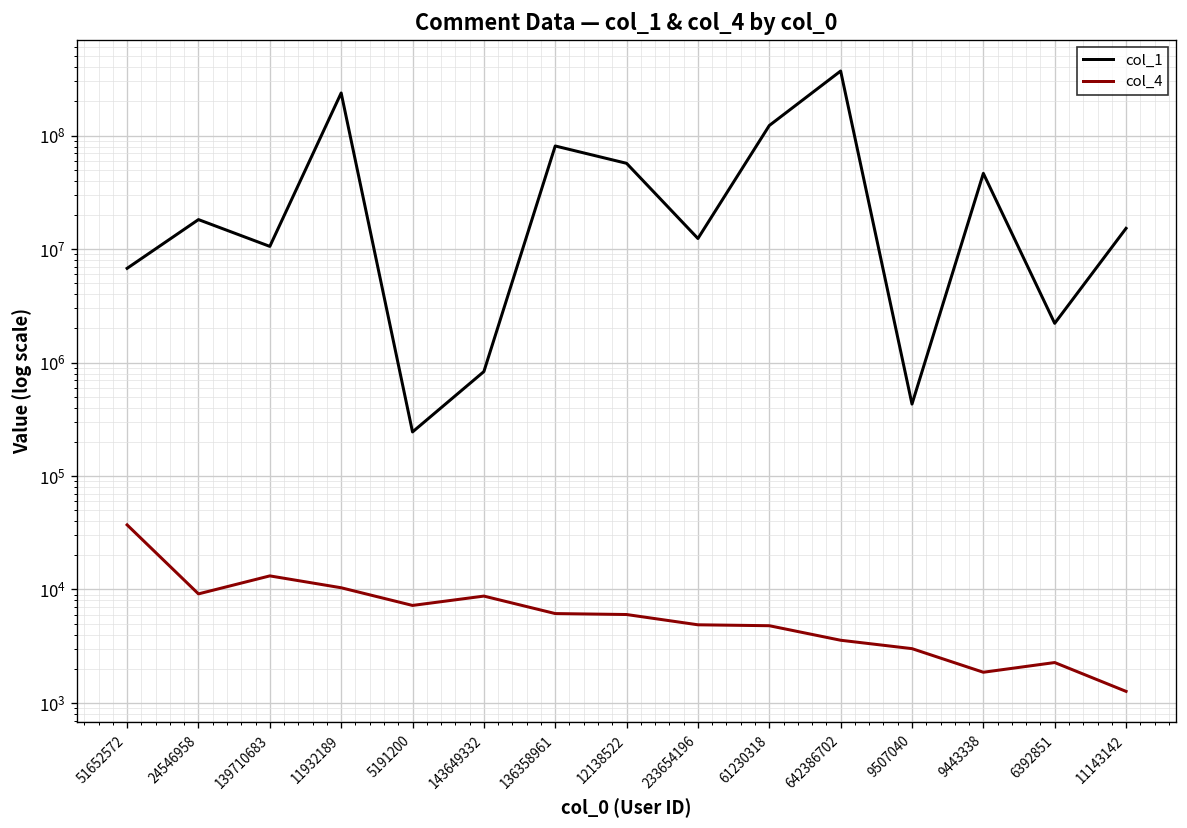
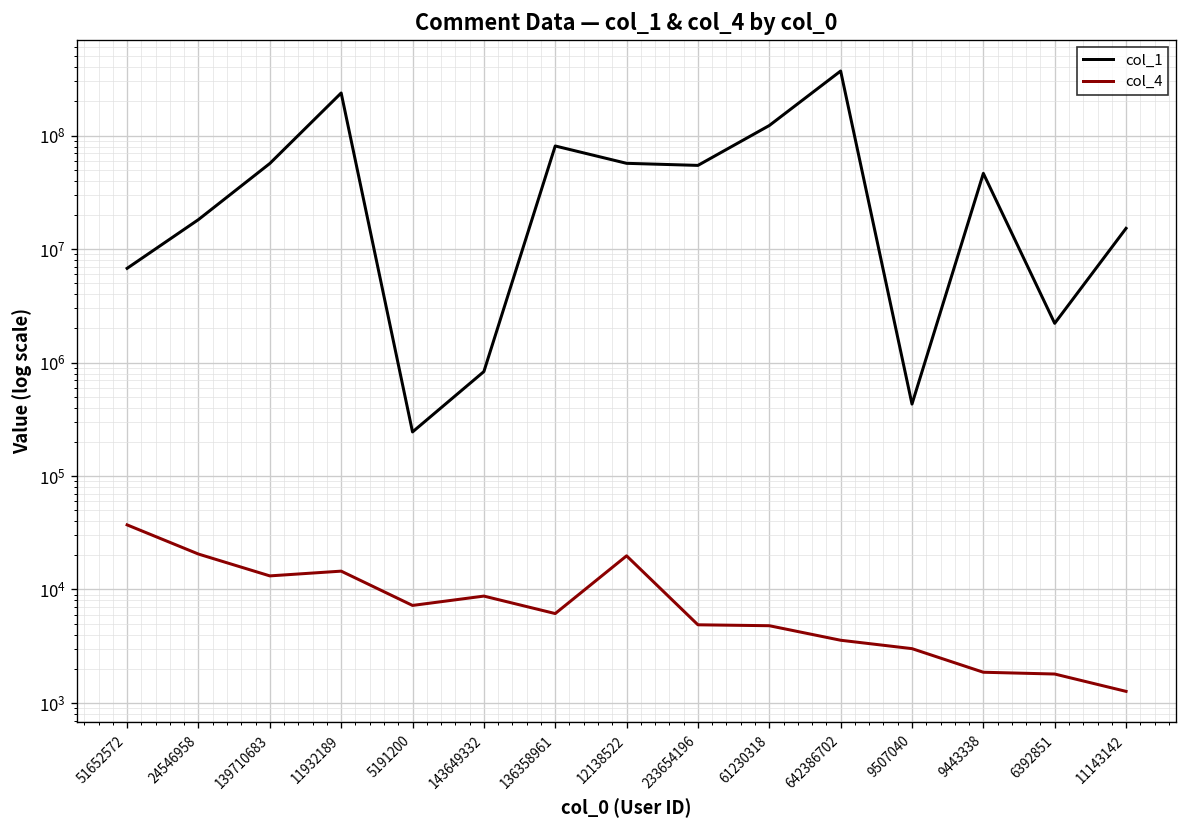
  {
    "col_1": {
      "51652572": 7000000,
      "24546958": 18000000,
-     "139710683": 11000000,
+     "139710683": 60000000,
      "11932189": 240000000,
      "5191200": 240000,
      "143649332": 800000,
      "136358961": 80000000,
      "12138522": 60000000,
-     "233654196": 12000000,
+     "233654196": 50000000,
      "61230318": 120000000,
      "642386702": 370000000,
      "9507040": 400000,
      "9443338": 50000000,
      "6392851": 2200000,
      "11143142": 15000000
    },
    "col_4": {
      "51652572": 37000,
-     "24546958": 9000,
+     "24546958": 21000,
      "139710683": 13000,
-     "11932189": 10000,
+     "11932189": 15000,
      "5191200": 7000,
      "143649332": 9000,
      "136358961": 6000,
-     "12138522": 6000,
+     "12138522": 20000,
      "233654196": 5000,
      "61230318": 5000,
      "642386702": 3600,
      "9507040": 3000,
      "9443338": 1900,
-     "6392851": 2300,
+     "6392851": 1800,
      "11143142": 1300
    }
  }
